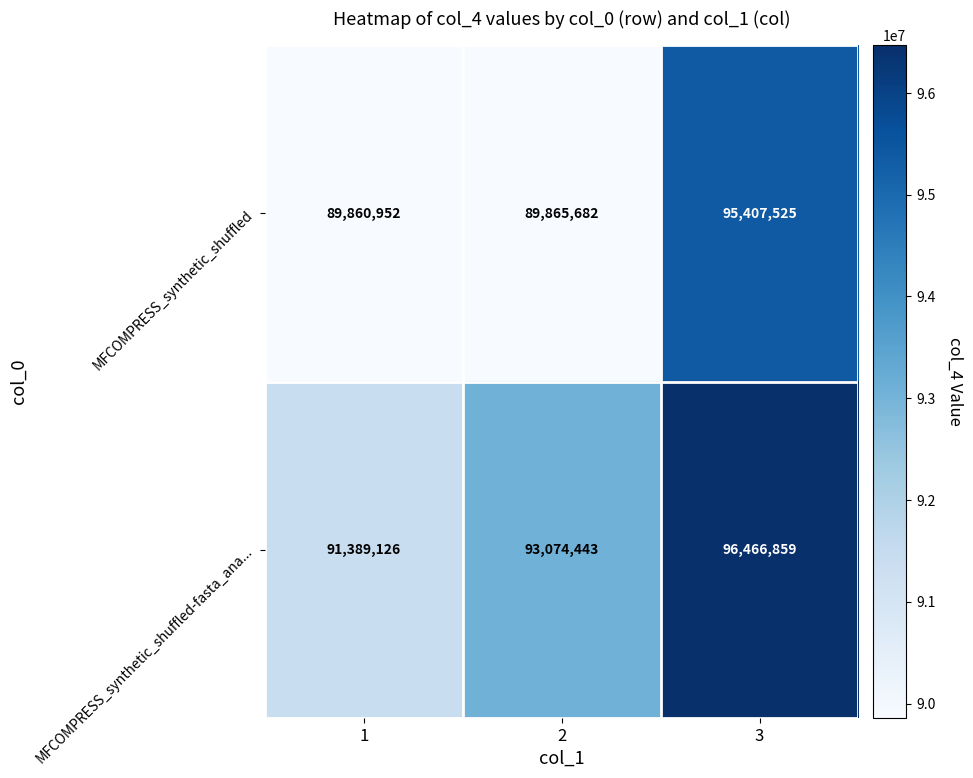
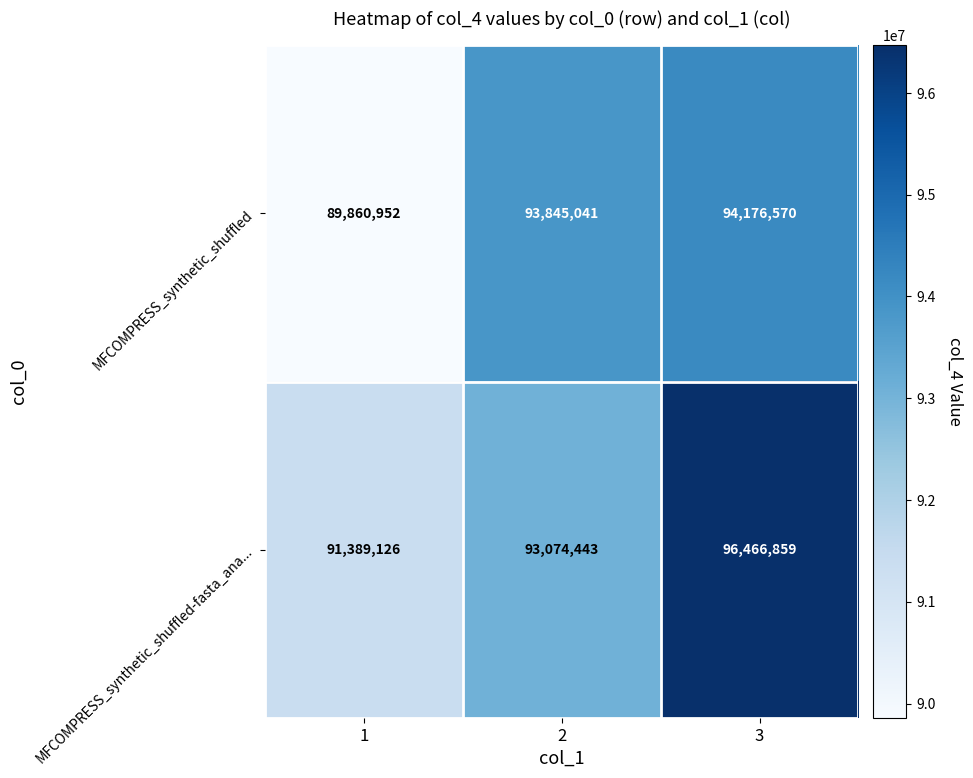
  {
    "MFCOMPRESS_synthetic_shuffled": {
      "1": "89,860,952",
-     "2": "89,865,682",
-     "3": "95,407,525"
+     "2": "93,845,041",
+     "3": "94,176,570"
    },
    "MFCOMPRESS_synthetic_shuffled-fasta_ana...": {
      "1": "91,389,126",
      "2": "93,074,443",
      "3": "96,466,859"
    }
  }
